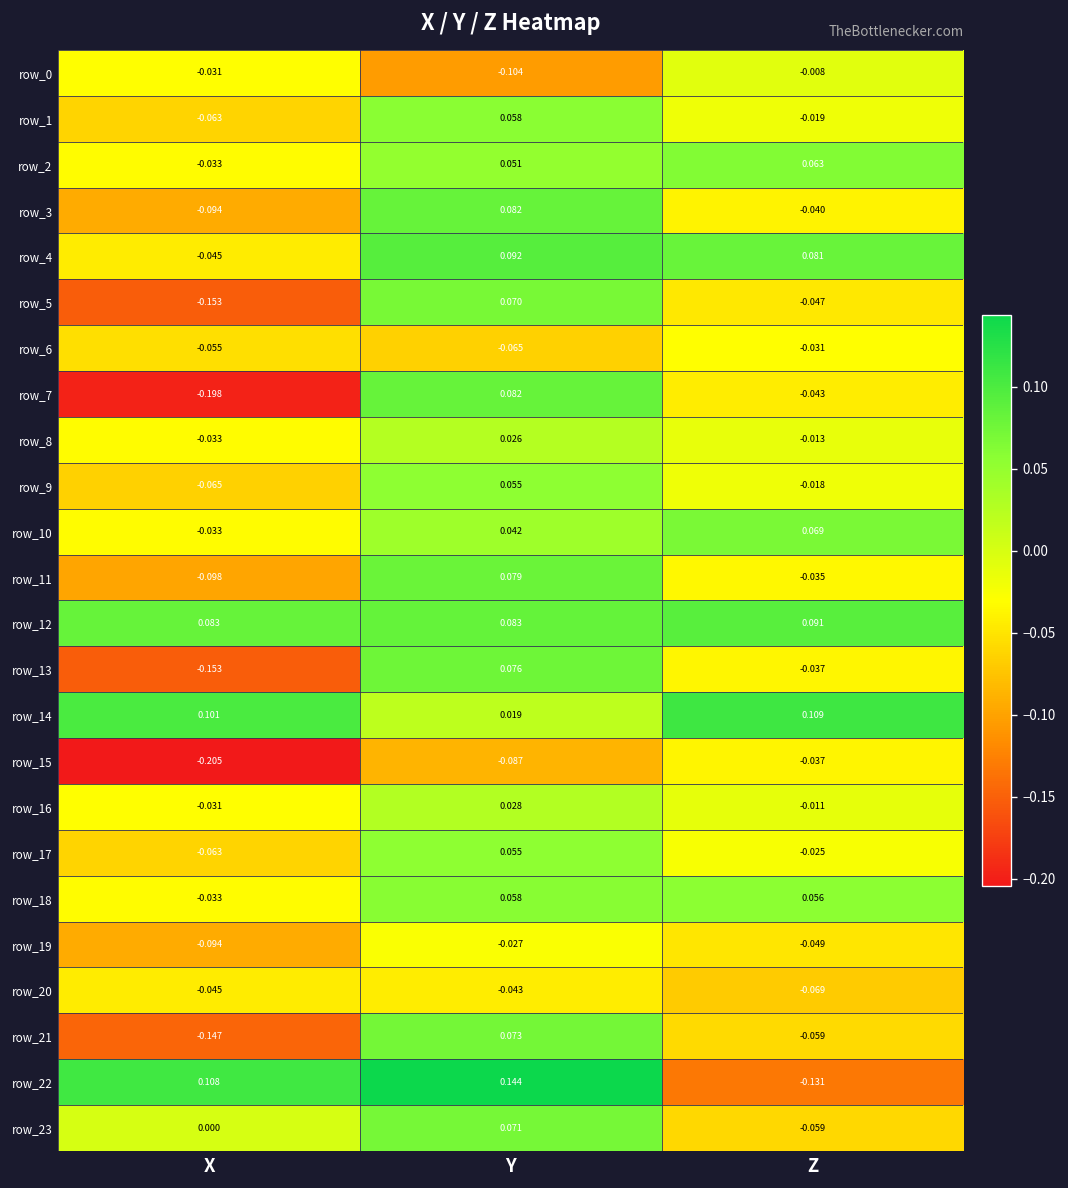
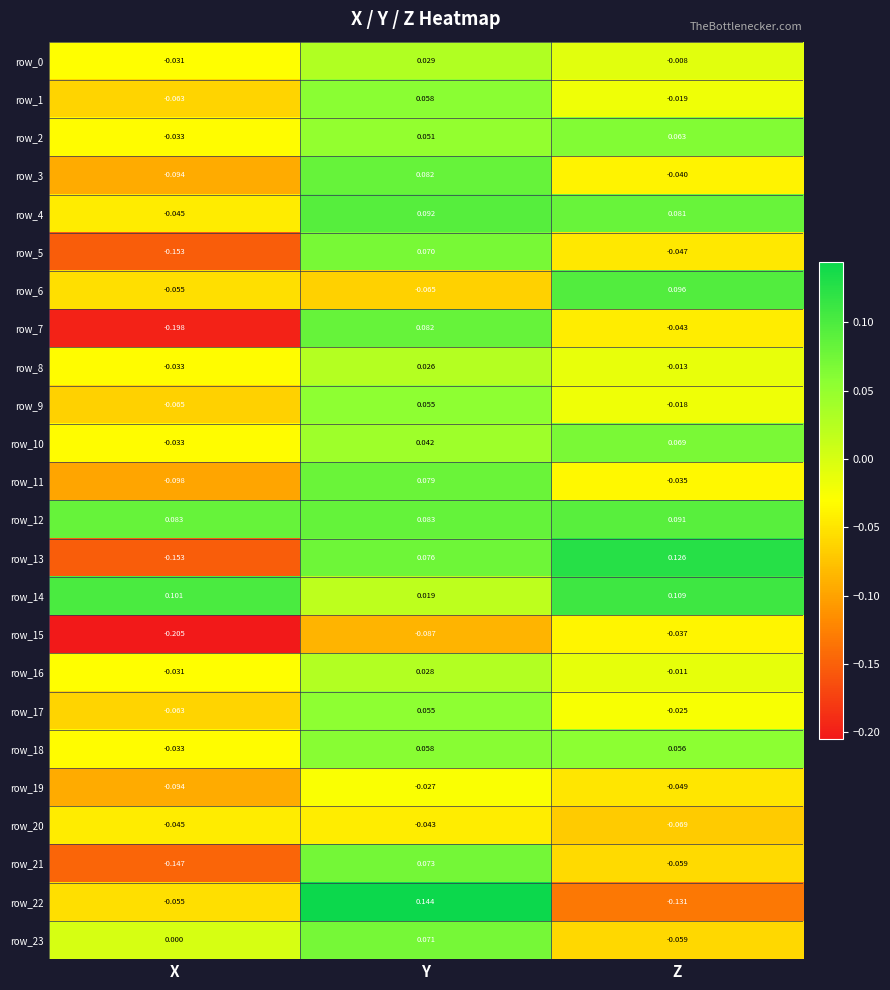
  {
    "row_0": {
      "X": -0.031,
-     "Y": -0.104,
+     "Y": 0.029,
      "Z": -0.008
    },
    "row_1": {
      "X": -0.063,
      "Y": 0.058,
      "Z": -0.019
    },
    "row_2": {
      "X": -0.033,
      "Y": 0.051,
      "Z": 0.063
    },
    "row_3": {
      "X": -0.094,
      "Y": 0.082,
      "Z": -0.040
    },
    "row_4": {
      "X": -0.045,
      "Y": 0.092,
      "Z": 0.081
    },
    "row_5": {
      "X": -0.153,
      "Y": 0.070,
      "Z": -0.047
    },
    "row_6": {
      "X": -0.055,
      "Y": -0.065,
-     "Z": -0.031
+     "Z": 0.096
    },
    "row_7": {
      "X": -0.198,
      "Y": 0.082,
      "Z": -0.043
    },
    "row_8": {
      "X": -0.033,
      "Y": 0.026,
      "Z": -0.013
    },
    "row_9": {
      "X": -0.065,
      "Y": 0.055,
      "Z": -0.018
    },
    "row_10": {
      "X": -0.033,
      "Y": 0.042,
      "Z": 0.069
    },
    "row_11": {
      "X": -0.098,
      "Y": 0.079,
      "Z": -0.035
    },
    "row_12": {
      "X": 0.083,
      "Y": 0.083,
      "Z": 0.091
    },
    "row_13": {
      "X": -0.153,
      "Y": 0.076,
-     "Z": -0.037
+     "Z": 0.126
    },
    "row_14": {
      "X": 0.101,
      "Y": 0.019,
      "Z": 0.109
    },
    "row_15": {
      "X": -0.205,
      "Y": -0.087,
      "Z": -0.037
    },
    "row_16": {
      "X": -0.031,
      "Y": 0.028,
      "Z": -0.011
    },
    "row_17": {
      "X": -0.063,
      "Y": 0.055,
      "Z": -0.025
    },
    "row_18": {
      "X": -0.033,
      "Y": 0.058,
      "Z": 0.056
    },
    "row_19": {
      "X": -0.094,
      "Y": -0.027,
      "Z": -0.049
    },
    "row_20": {
      "X": -0.045,
      "Y": -0.043,
      "Z": -0.069
    },
    "row_21": {
      "X": -0.147,
      "Y": 0.073,
      "Z": -0.059
    },
    "row_22": {
-     "X": 0.108,
+     "X": -0.055,
      "Y": 0.144,
      "Z": -0.131
    },
    "row_23": {
      "X": 0.000,
      "Y": 0.071,
      "Z": -0.059
    }
  }
